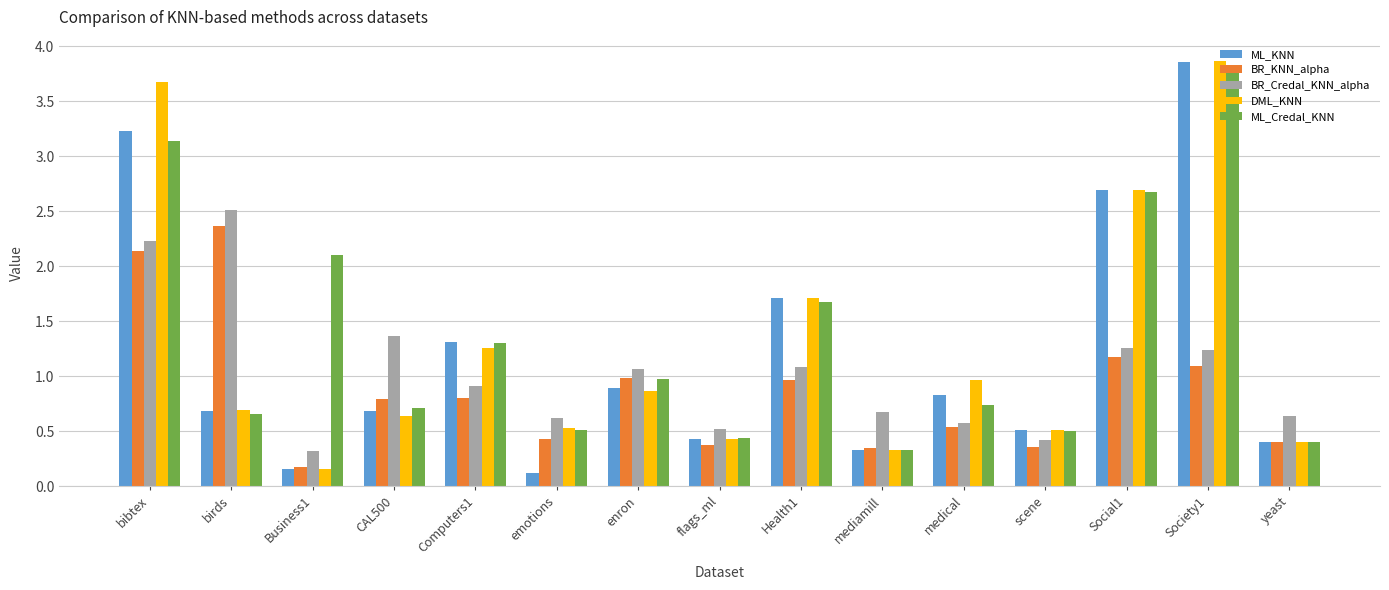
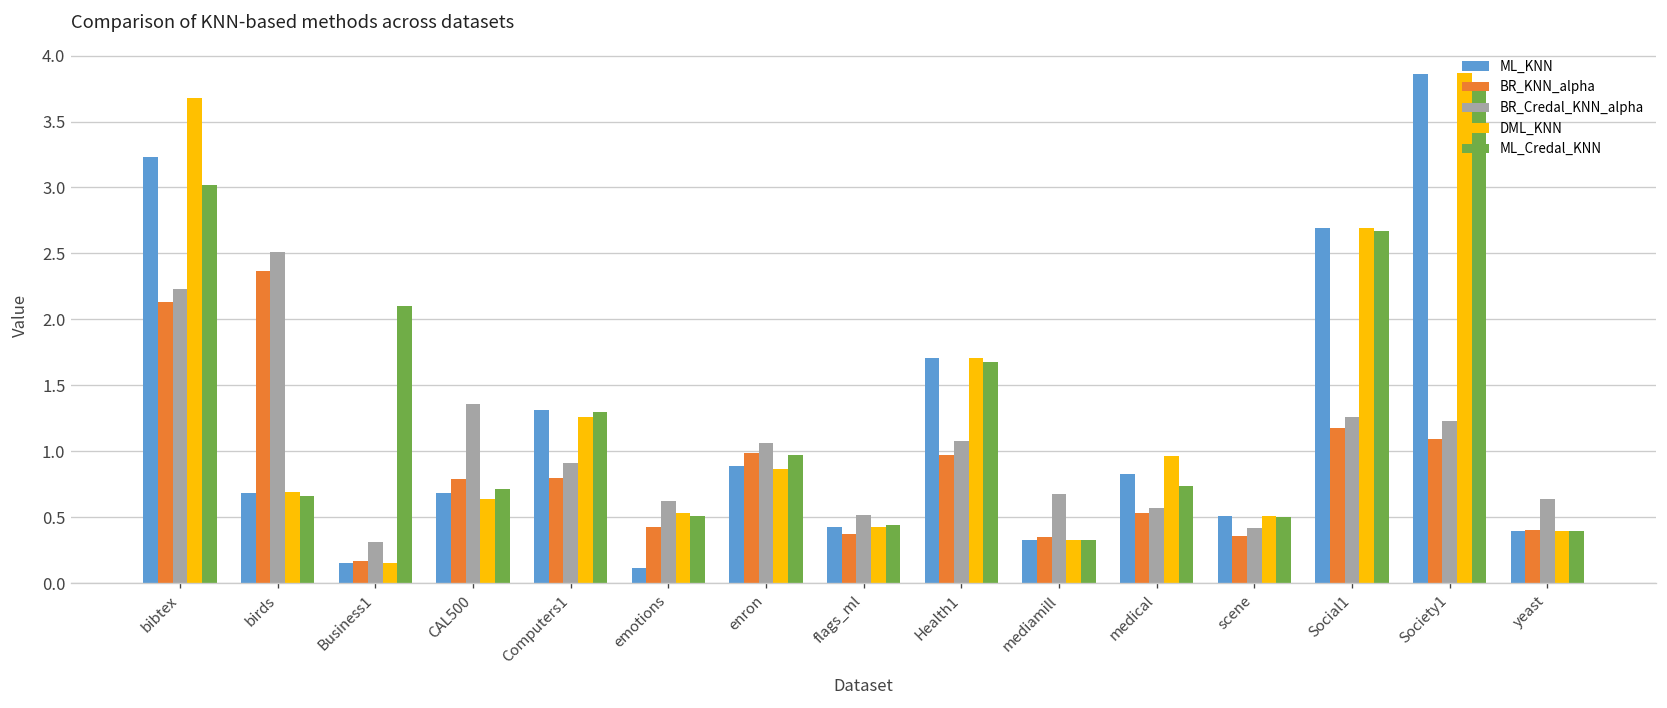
  {
    "ML_KNN": {
      "bibtex": 3.23,
      "birds": 0.68,
      "Business1": 0.15,
      "CAL500": 0.68,
      "Computers1": 1.31,
      "emotions": 0.12,
      "enron": 0.89,
      "flags_ml": 0.43,
      "Health1": 1.71,
      "mediamill": 0.33,
      "medical": 0.83,
      "scene": 0.51,
      "Social1": 2.69,
      "Society1": 3.86,
      "yeast": 0.40
    },
    "BR_KNN_alpha": {
      "bibtex": 2.13,
      "birds": 2.37,
      "Business1": 0.17,
      "CAL500": 0.79,
      "Computers1": 0.80,
      "emotions": 0.43,
      "enron": 0.99,
      "flags_ml": 0.37,
      "Health1": 0.97,
      "mediamill": 0.35,
      "medical": 0.53,
      "scene": 0.36,
      "Social1": 1.17,
      "Society1": 1.09,
      "yeast": 0.40
    },
    "BR_Credal_KNN_alpha": {
      "bibtex": 2.23,
      "birds": 2.51,
      "Business1": 0.31,
      "CAL500": 1.36,
      "Computers1": 0.91,
      "emotions": 0.62,
      "enron": 1.06,
      "flags_ml": 0.52,
      "Health1": 1.08,
      "mediamill": 0.67,
      "medical": 0.57,
      "scene": 0.42,
      "Social1": 1.26,
      "Society1": 1.23,
      "yeast": 0.64
    },
    "DML_KNN": {
      "bibtex": 3.68,
      "birds": 0.69,
      "Business1": 0.15,
      "CAL500": 0.64,
      "Computers1": 1.26,
      "emotions": 0.53,
      "enron": 0.86,
      "flags_ml": 0.43,
      "Health1": 1.71,
      "mediamill": 0.33,
      "medical": 0.97,
      "scene": 0.51,
      "Social1": 2.70,
      "Society1": 3.87,
      "yeast": 0.40
    },
    "ML_Credal_KNN": {
-     "bibtex": 3.14,
+     "bibtex": 3.02,
      "birds": 0.66,
      "Business1": 2.11,
      "CAL500": 0.71,
      "Computers1": 1.30,
      "emotions": 0.51,
      "enron": 0.97,
      "flags_ml": 0.44,
      "Health1": 1.68,
      "mediamill": 0.33,
      "medical": 0.74,
      "scene": 0.50,
      "Social1": 2.67,
      "Society1": 3.76,
      "yeast": 0.40
    }
  }
